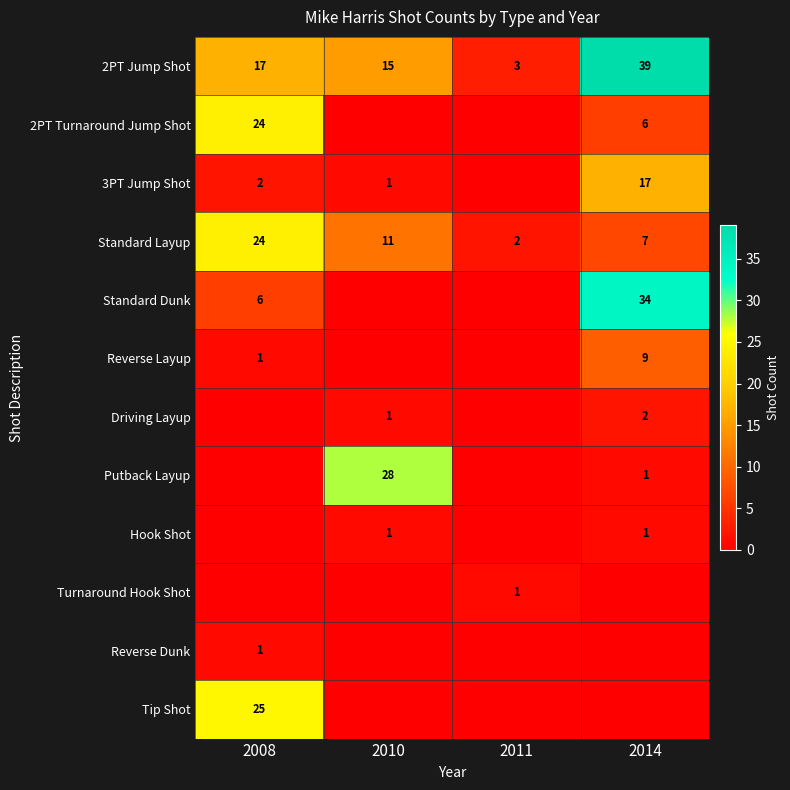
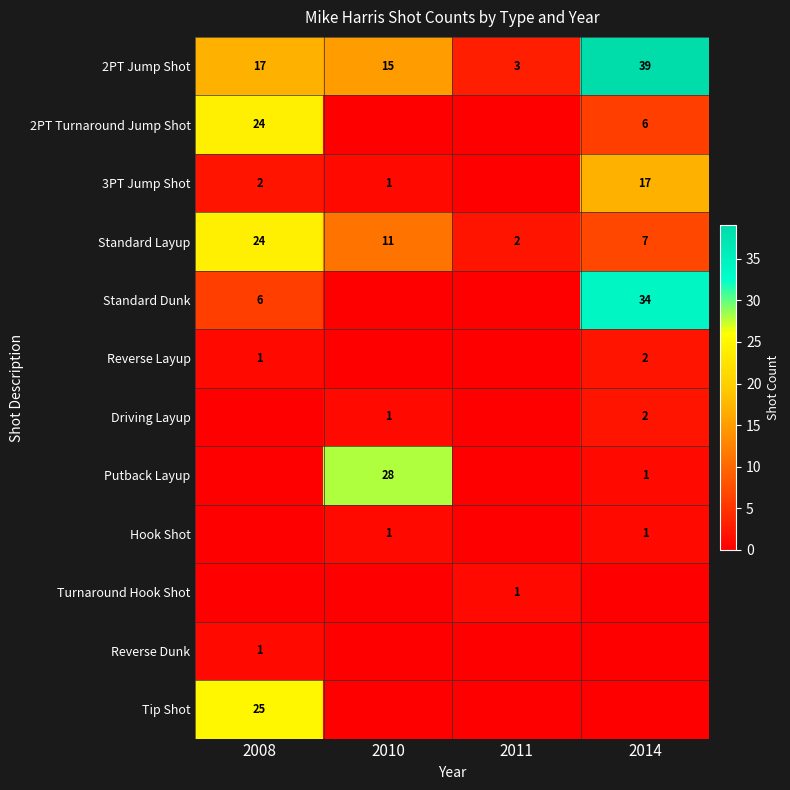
  {
    "2PT Jump Shot": {
      "2008": 17,
      "2010": 15,
      "2011": 3,
      "2014": 39
    },
    "2PT Turnaround Jump Shot": {
      "2008": 24,
      "2014": 6
    },
    "3PT Jump Shot": {
      "2008": 2,
      "2010": 1,
      "2014": 17
    },
    "Standard Layup": {
      "2008": 24,
      "2010": 11,
      "2011": 2,
      "2014": 7
    },
    "Standard Dunk": {
      "2008": 6,
      "2014": 34
    },
    "Reverse Layup": {
      "2008": 1,
-     "2014": 9
+     "2014": 2
    },
    "Driving Layup": {
      "2010": 1,
      "2014": 2
    },
    "Putback Layup": {
      "2010": 28,
      "2014": 1
    },
    "Hook Shot": {
      "2010": 1,
      "2014": 1
    },
    "Turnaround Hook Shot": {
      "2011": 1
    },
    "Reverse Dunk": {
      "2008": 1
    },
    "Tip Shot": {
      "2008": 25
    }
  }
